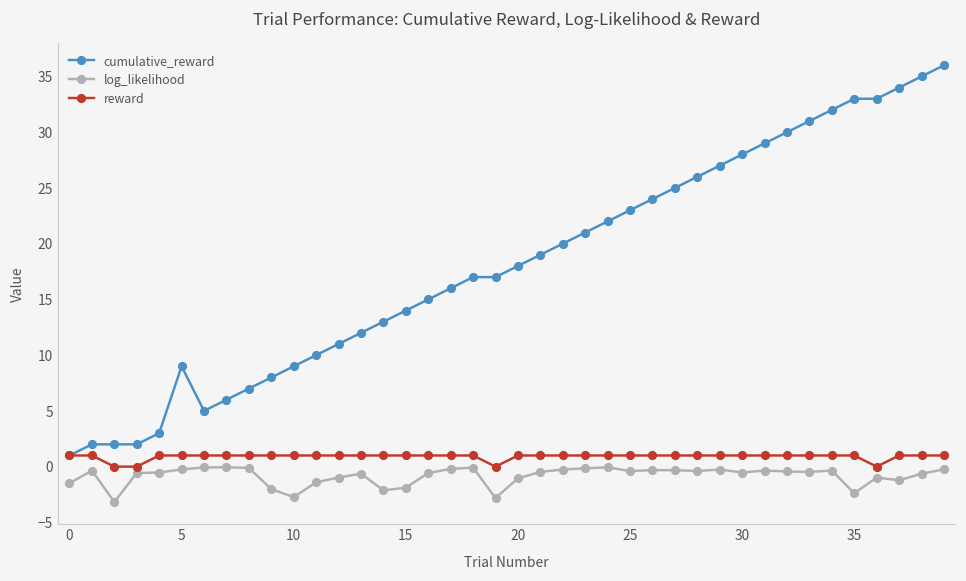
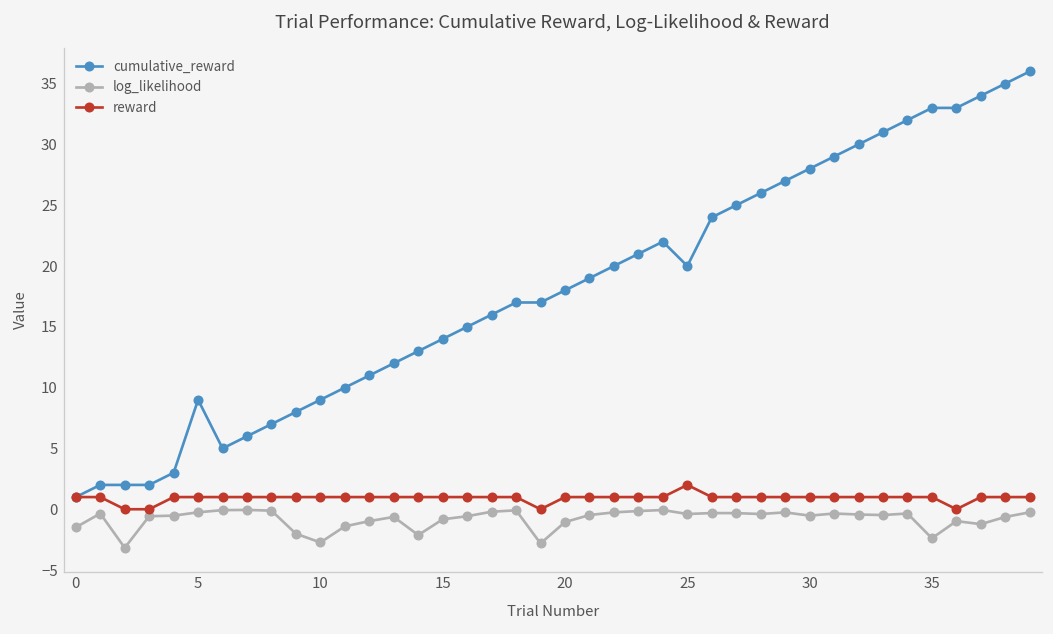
  {
    "cumulative_reward": {
      "5": 9,
      "10": 9,
      "15": 14,
      "20": 18,
-     "25": 23,
+     "25": 20,
      "30": 28,
      "35": 33
    },
    "log_likelihood": {
      "0": -1.5,
      "5": -0.3,
      "10": -2.7,
-     "15": -1.9,
+     "15": -0.8,
      "20": -1.1,
      "25": -0.4,
      "30": -0.5,
      "35": -2.4
    },
    "reward": {
      "5": 1,
      "10": 1,
      "15": 1,
      "20": 1,
-     "25": 1,
+     "25": 2,
      "30": 1,
      "35": 1
    }
  }
